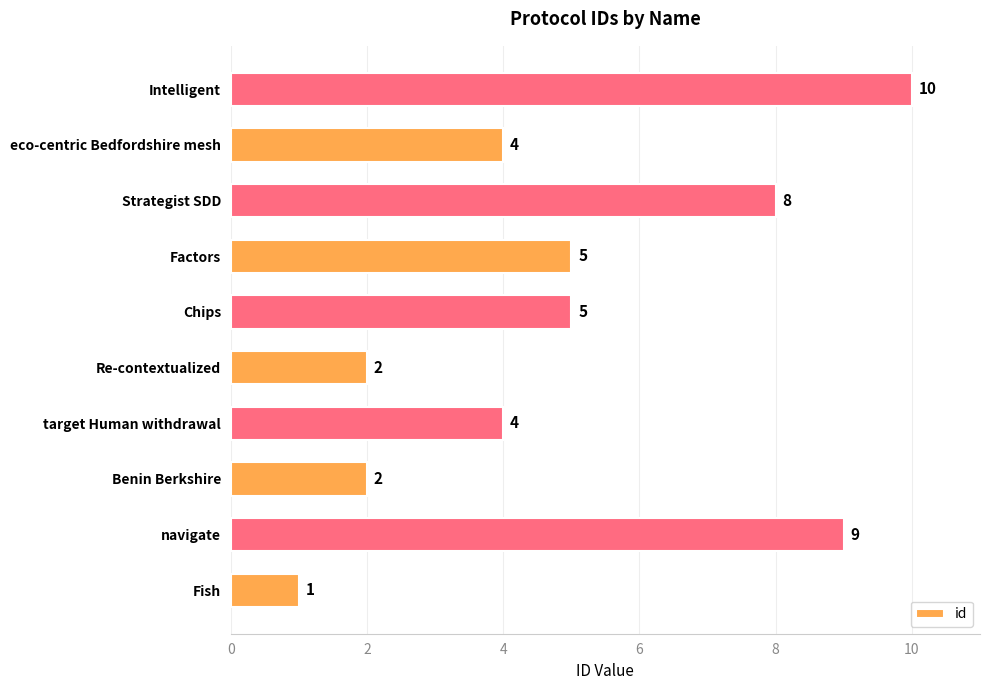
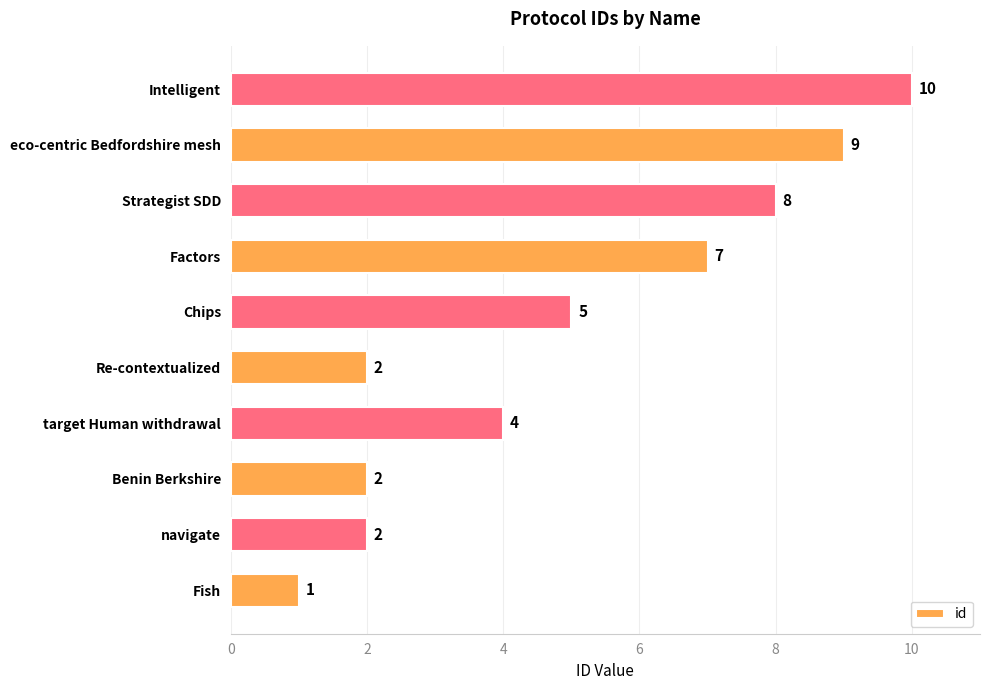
  {
    "Intelligent": 10,
-   "eco-centric Bedfordshire mesh": 4,
+   "eco-centric Bedfordshire mesh": 9,
    "Strategist SDD": 8,
-   "Factors": 5,
+   "Factors": 7,
    "Chips": 5,
    "Re-contextualized": 2,
    "target Human withdrawal": 4,
    "Benin Berkshire": 2,
-   "navigate": 9,
+   "navigate": 2,
    "Fish": 1
  }
